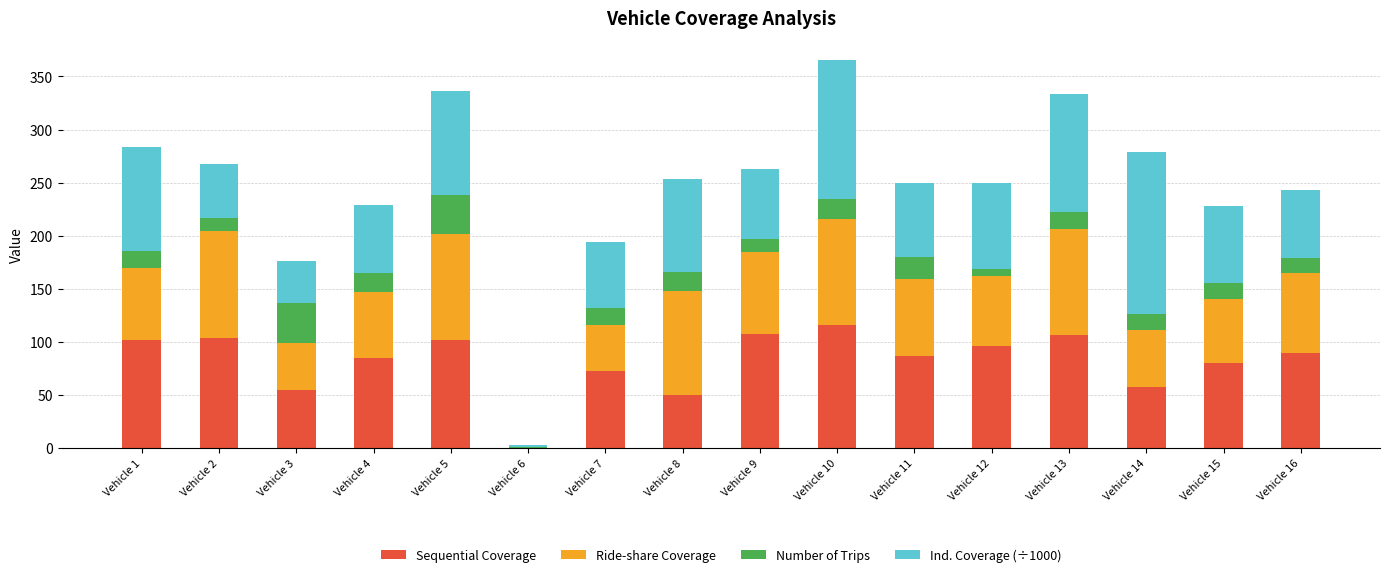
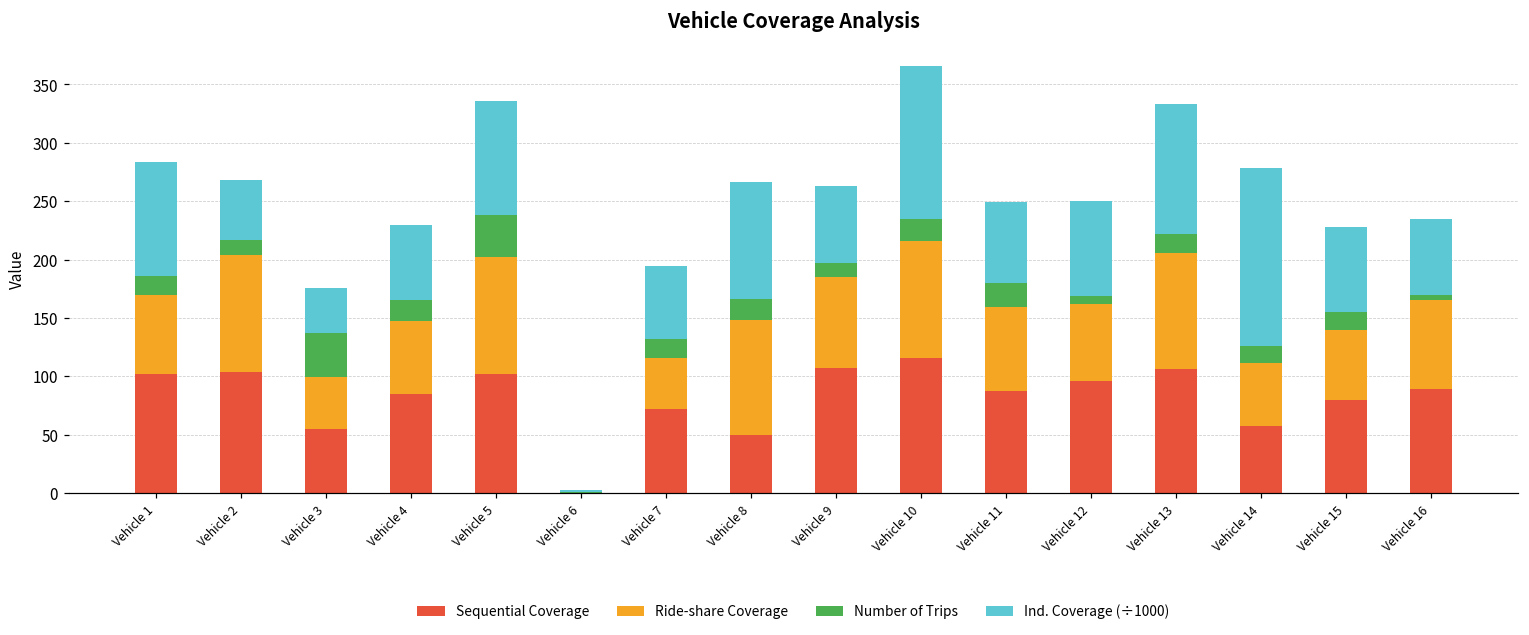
  {
    "Sequential Coverage": {
      "Vehicle 1": 102,
      "Vehicle 2": 104,
      "Vehicle 3": 55,
      "Vehicle 4": 85,
      "Vehicle 5": 102,
      "Vehicle 6": 0,
      "Vehicle 7": 72,
      "Vehicle 8": 50,
      "Vehicle 9": 107,
      "Vehicle 10": 116,
      "Vehicle 11": 87,
      "Vehicle 12": 96,
      "Vehicle 13": 106,
      "Vehicle 14": 57,
      "Vehicle 15": 80,
      "Vehicle 16": 89
    },
    "Ride-share Coverage": {
      "Vehicle 1": 68,
      "Vehicle 2": 100,
      "Vehicle 3": 44,
      "Vehicle 4": 62,
      "Vehicle 5": 100,
      "Vehicle 6": 0,
      "Vehicle 7": 44,
      "Vehicle 8": 98,
      "Vehicle 9": 78,
      "Vehicle 10": 100,
      "Vehicle 11": 72,
      "Vehicle 12": 66,
      "Vehicle 13": 100,
      "Vehicle 14": 54,
      "Vehicle 15": 60,
      "Vehicle 16": 76
    },
    "Number of Trips": {
      "Vehicle 1": 16,
      "Vehicle 2": 13,
      "Vehicle 3": 38,
      "Vehicle 4": 18,
      "Vehicle 5": 36,
      "Vehicle 7": 16,
      "Vehicle 8": 18,
      "Vehicle 9": 12,
      "Vehicle 10": 19,
      "Vehicle 11": 21,
      "Vehicle 12": 7,
      "Vehicle 13": 16,
      "Vehicle 14": 15,
      "Vehicle 15": 15,
-     "Vehicle 16": 14
+     "Vehicle 16": 5
    },
    "Ind. Coverage (÷1000)": {
      "Vehicle 1": 97,
      "Vehicle 2": 51,
      "Vehicle 3": 39,
      "Vehicle 4": 64,
      "Vehicle 5": 98,
      "Vehicle 7": 62,
-     "Vehicle 8": 87,
+     "Vehicle 8": 100,
      "Vehicle 9": 66,
      "Vehicle 10": 130,
      "Vehicle 11": 69,
      "Vehicle 12": 81,
      "Vehicle 13": 112,
      "Vehicle 14": 153,
      "Vehicle 15": 73,
      "Vehicle 16": 64
    }
  }
